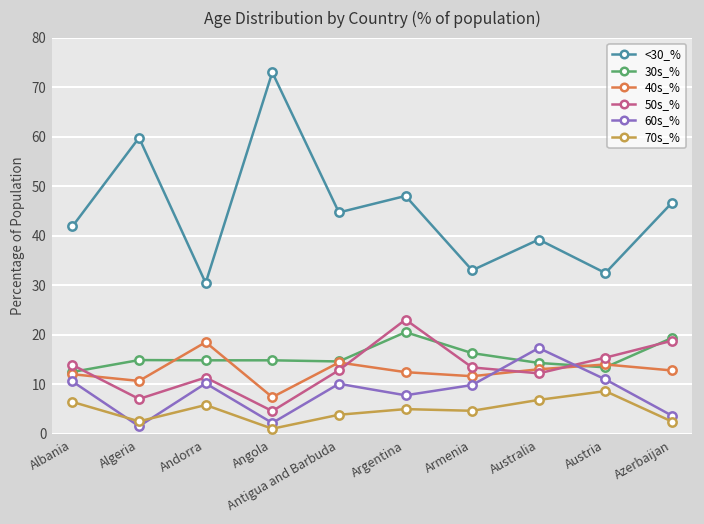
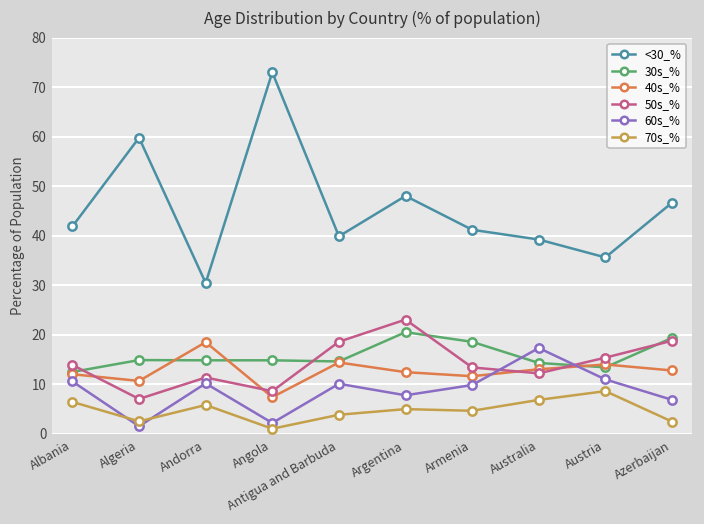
  {
    "<30_%": {
      "Albania": 42,
      "Algeria": 60,
      "Andorra": 30,
      "Angola": 73,
-     "Antigua and Barbuda": 45,
+     "Antigua and Barbuda": 40,
      "Argentina": 48,
-     "Armenia": 33,
+     "Armenia": 41,
      "Australia": 39,
-     "Austria": 32,
+     "Austria": 36,
      "Azerbaijan": 47
    },
    "30s_%": {
      "Algeria": 15,
      "Andorra": 15,
      "Angola": 15,
      "Argentina": 21,
-     "Armenia": 16,
+     "Armenia": 19,
      "Australia": 14
    },
    "50s_%": {
      "Albania": 14,
      "Algeria": 7,
      "Andorra": 11,
-     "Angola": 5,
-     "Antigua and Barbuda": 13,
+     "Angola": 9,
+     "Antigua and Barbuda": 19,
      "Argentina": 23,
      "Armenia": 13,
      "Australia": 12,
      "Austria": 15
    },
    "60s_%": {
      "Albania": 11,
      "Algeria": 2,
      "Andorra": 10,
      "Angola": 2,
      "Antigua and Barbuda": 10,
      "Argentina": 8,
      "Armenia": 10,
      "Australia": 17,
      "Austria": 11,
-     "Azerbaijan": 4
+     "Azerbaijan": 7
    }
  }
